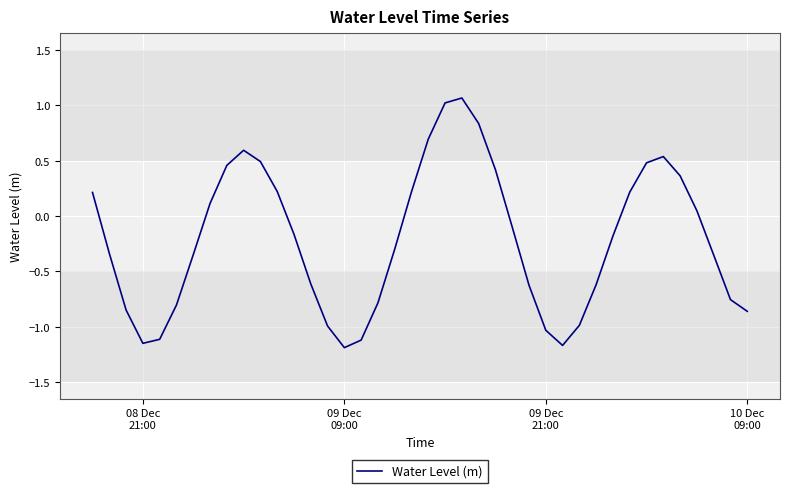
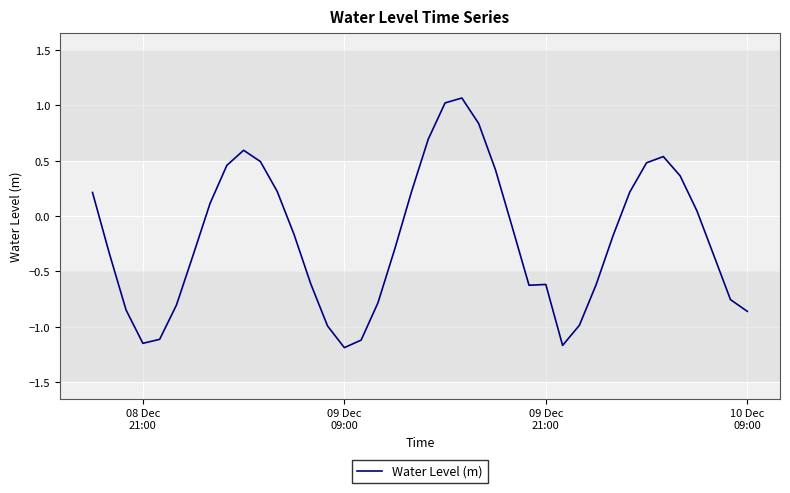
  {
    "08 Dec 21:00": -1.15,
    "09 Dec 09:00": -1.19,
-   "09 Dec 21:00": -1.03,
+   "09 Dec 21:00": -0.62,
    "10 Dec 09:00": -0.86
  }
